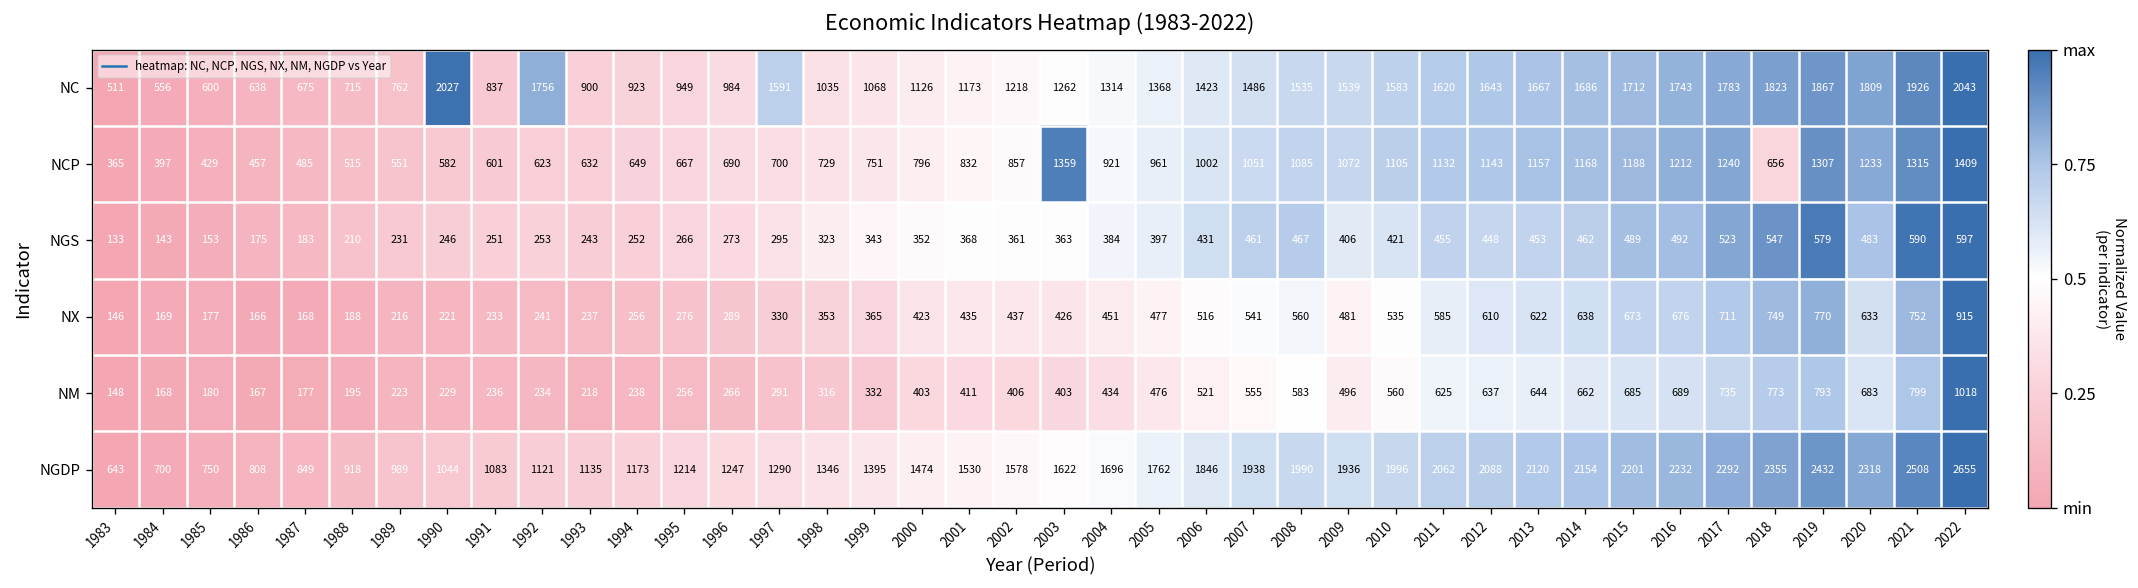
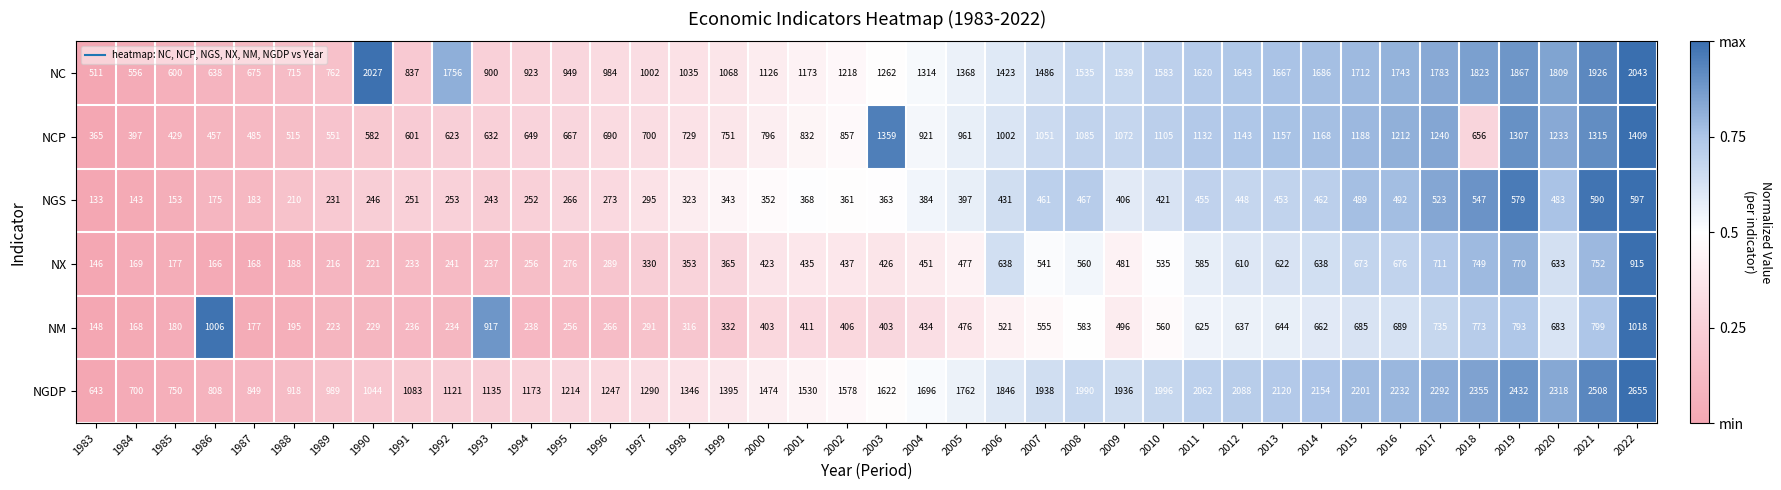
  {
    "NC": {
      "1983": 511,
      "1984": 556,
      "1985": 600,
      "1986": 638,
      "1987": 675,
      "1988": 715,
      "1989": 762,
      "1990": 2027,
      "1991": 837,
      "1992": 1756,
      "1993": 900,
      "1994": 923,
      "1995": 949,
      "1996": 984,
-     "1997": 1591,
+     "1997": 1002,
      "1998": 1035,
      "1999": 1068,
      "2000": 1126,
      "2001": 1173,
      "2002": 1218,
      "2003": 1262,
      "2004": 1314,
      "2005": 1368,
      "2006": 1423,
      "2007": 1486,
      "2008": 1535,
      "2009": 1539,
      "2010": 1583,
      "2011": 1620,
      "2012": 1643,
      "2013": 1667,
      "2014": 1686,
      "2015": 1712,
      "2016": 1743,
      "2017": 1783,
      "2018": 1823,
      "2019": 1867,
      "2020": 1809,
      "2021": 1926,
      "2022": 2043
    },
    "NX": {
      "1983": 146,
      "1984": 169,
      "1985": 177,
      "1986": 166,
      "1987": 168,
      "1988": 188,
      "1989": 216,
      "1990": 221,
      "1991": 233,
      "1992": 241,
      "1993": 237,
      "1994": 256,
      "1995": 276,
      "1996": 289,
      "1997": 330,
      "1998": 353,
      "1999": 365,
      "2000": 423,
      "2001": 435,
      "2002": 437,
      "2003": 426,
      "2004": 451,
      "2005": 477,
-     "2006": 516,
+     "2006": 638,
      "2007": 541,
      "2008": 560,
      "2009": 481,
      "2010": 535,
      "2011": 585,
      "2012": 610,
      "2013": 622,
      "2014": 638,
      "2015": 673,
      "2016": 676,
      "2017": 711,
      "2018": 749,
      "2019": 770,
      "2020": 633,
      "2021": 752,
      "2022": 915
    },
    "NM": {
      "1983": 148,
      "1984": 168,
      "1985": 180,
-     "1986": 167,
+     "1986": 1006,
      "1987": 177,
      "1988": 195,
      "1989": 223,
      "1990": 229,
      "1991": 236,
      "1992": 234,
-     "1993": 218,
+     "1993": 917,
      "1994": 238,
      "1995": 256,
      "1996": 266,
      "1997": 291,
      "1998": 316,
      "1999": 332,
      "2000": 403,
      "2001": 411,
      "2002": 406,
      "2003": 403,
      "2004": 434,
      "2005": 476,
      "2006": 521,
      "2007": 555,
      "2008": 583,
      "2009": 496,
      "2010": 560,
      "2011": 625,
      "2012": 637,
      "2013": 644,
      "2014": 662,
      "2015": 685,
      "2016": 689,
      "2017": 735,
      "2018": 773,
      "2019": 793,
      "2020": 683,
      "2021": 799,
      "2022": 1018
    }
  }
